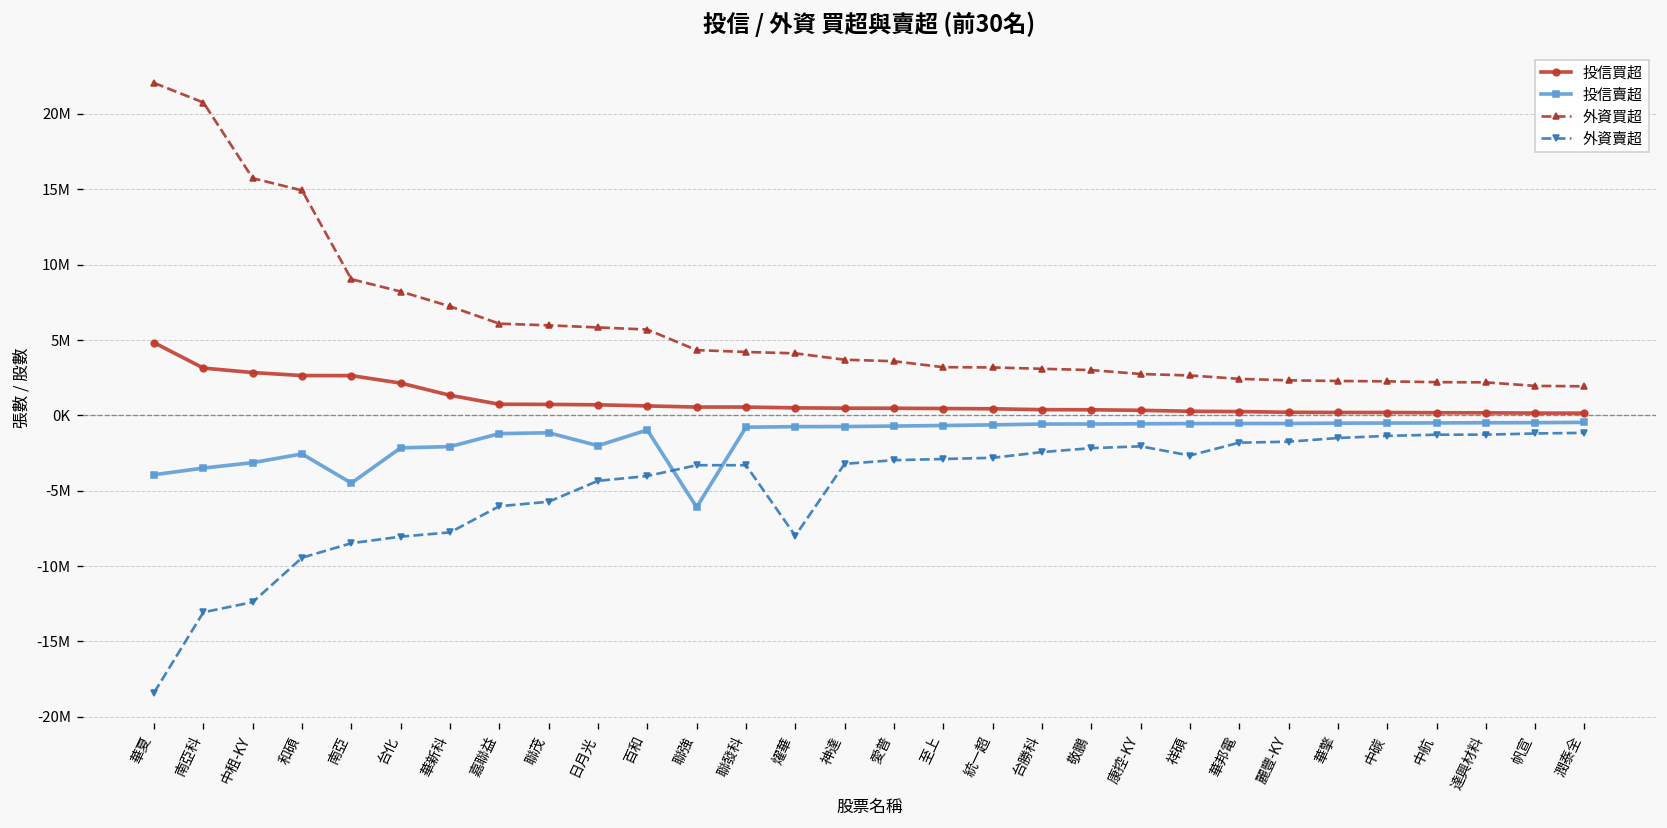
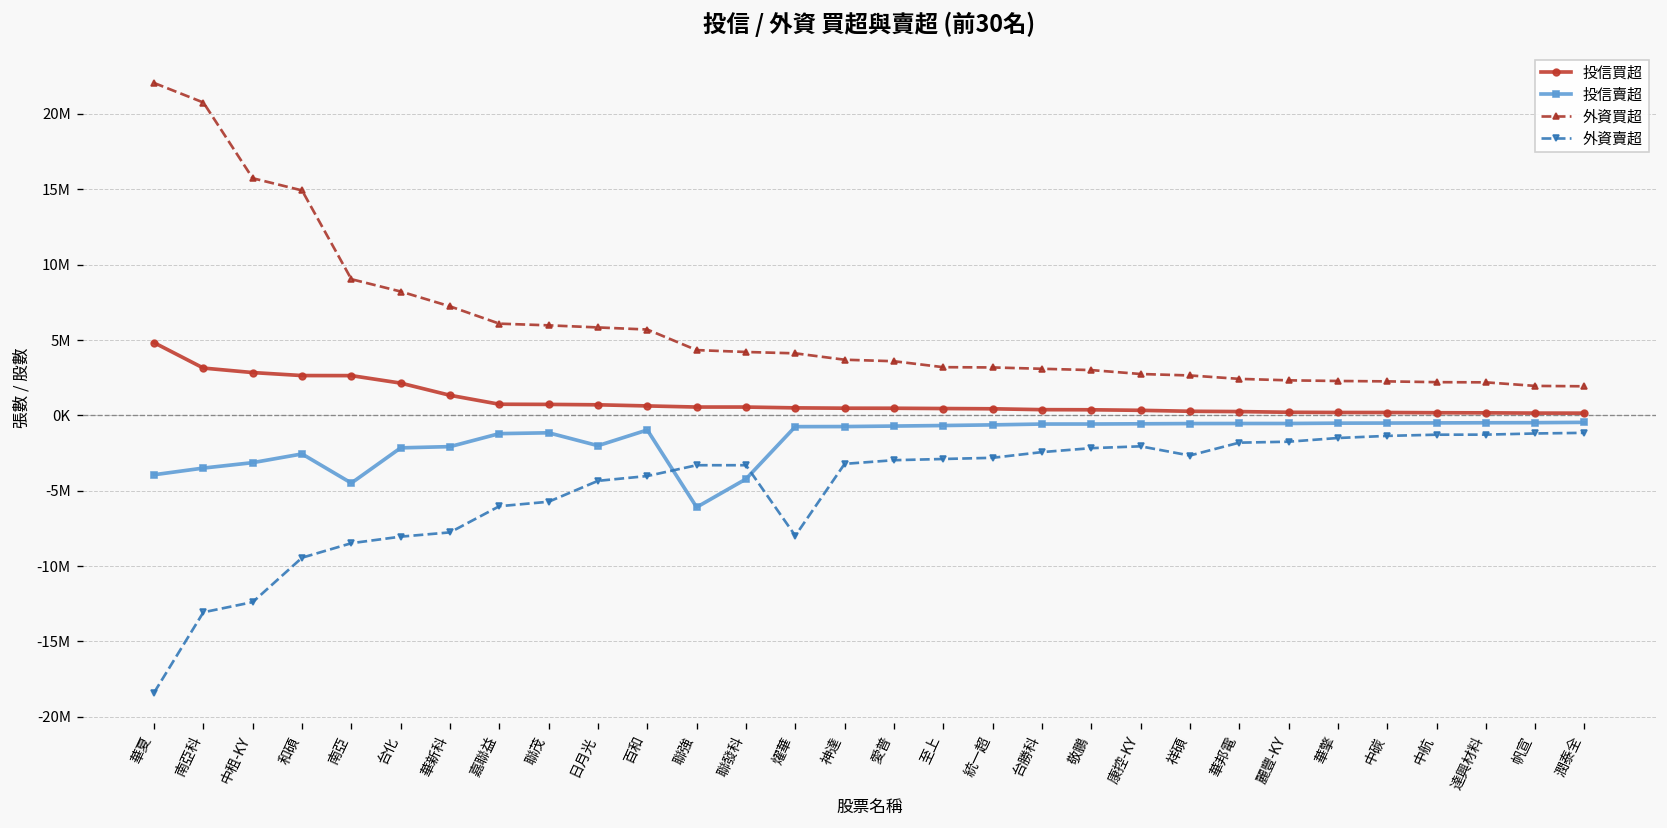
  {
    "投信賣超": {
      "華夏": -3900000,
      "南亞科": -3500000,
      "中租-KY": -3100000,
      "和碩": -2600000,
      "南亞": -4500000,
      "台化": -2200000,
      "華新科": -2100000,
      "嘉聯益": -1200000,
      "聯茂": -1200000,
      "日月光": -2000000,
      "百和": -1000000,
      "聯強": -6100000,
-     "聯發科": -800000,
+     "聯發科": -4200000,
      "燿華": -700000,
      "神達": -700000,
      "愛普": -700000,
      "至上": -700000,
      "統一超": -600000,
      "台勝科": -600000,
      "敬鵬": -600000,
      "康控-KY": -600000,
      "祥碩": -500000,
      "華邦電": -500000,
      "麗豐-KY": -500000,
      "華擎": -500000,
      "中碳": -500000,
      "中航": -500000,
      "達興材料": -500000,
      "帆宣": -500000,
      "潤泰全": -500000
    },
    "外資賣超": {
      "華夏": -18400000,
      "南亞科": -13100000,
      "中租-KY": -12400000,
      "和碩": -9400000,
      "南亞": -8500000,
      "台化": -8000000,
      "華新科": -7800000,
      "嘉聯益": -6000000,
      "聯茂": -5700000,
      "日月光": -4300000,
      "百和": -4000000,
      "聯強": -3300000,
      "聯發科": -3300000,
      "燿華": -8000000,
      "神達": -3200000,
      "愛普": -3000000,
      "至上": -2900000,
      "統一超": -2800000,
      "台勝科": -2400000,
      "敬鵬": -2200000,
      "康控-KY": -2100000,
      "祥碩": -2700000,
      "華邦電": -1800000,
      "麗豐-KY": -1700000,
      "華擎": -1500000,
      "中碳": -1400000,
      "中航": -1300000,
      "達興材料": -1300000,
      "帆宣": -1200000,
      "潤泰全": -1200000
    }
  }
